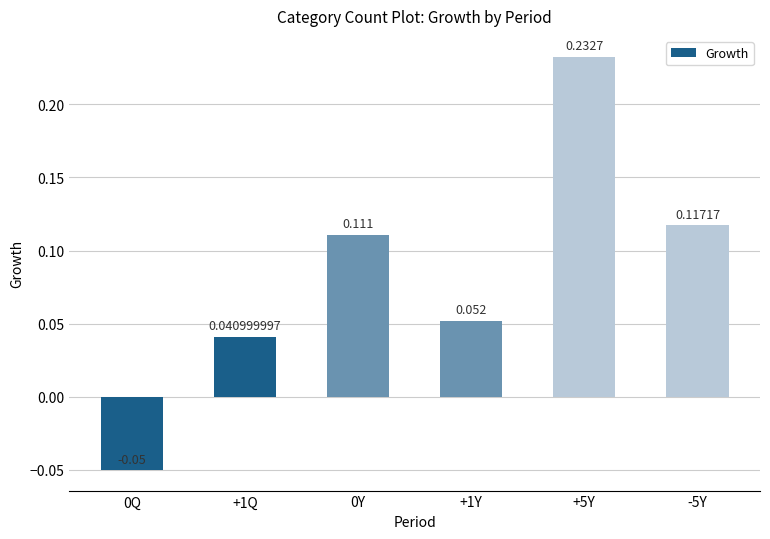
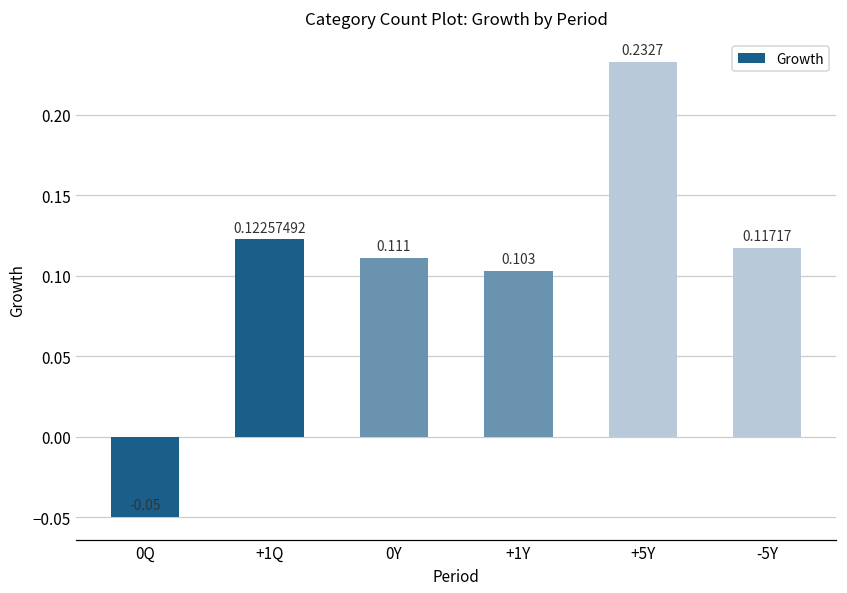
  {
    "0Q": -0.05,
-   "+1Q": 0.040999997,
+   "+1Q": 0.12257492,
    "0Y": 0.111,
-   "+1Y": 0.052,
+   "+1Y": 0.103,
    "+5Y": 0.2327,
    "-5Y": 0.11717
  }
